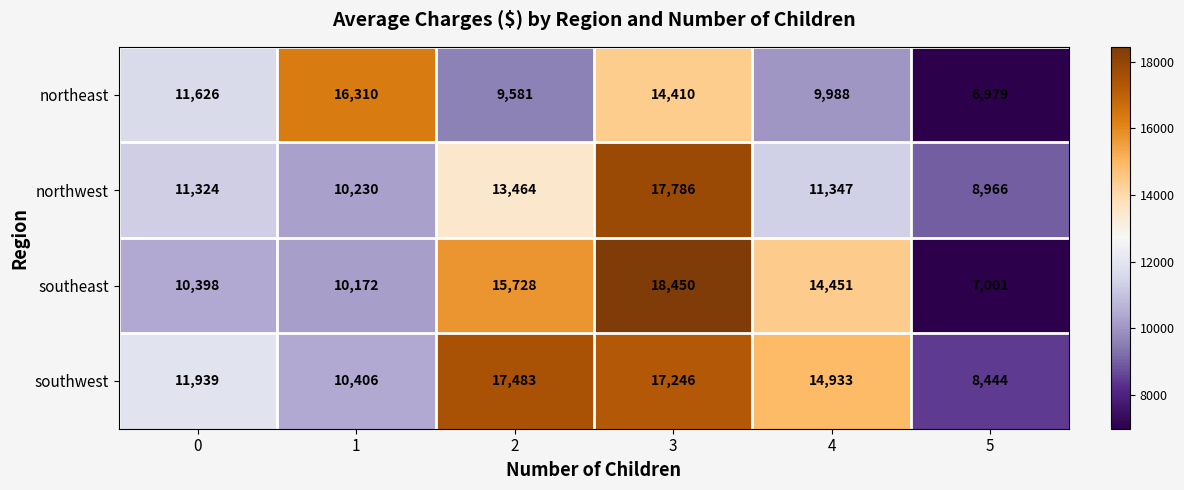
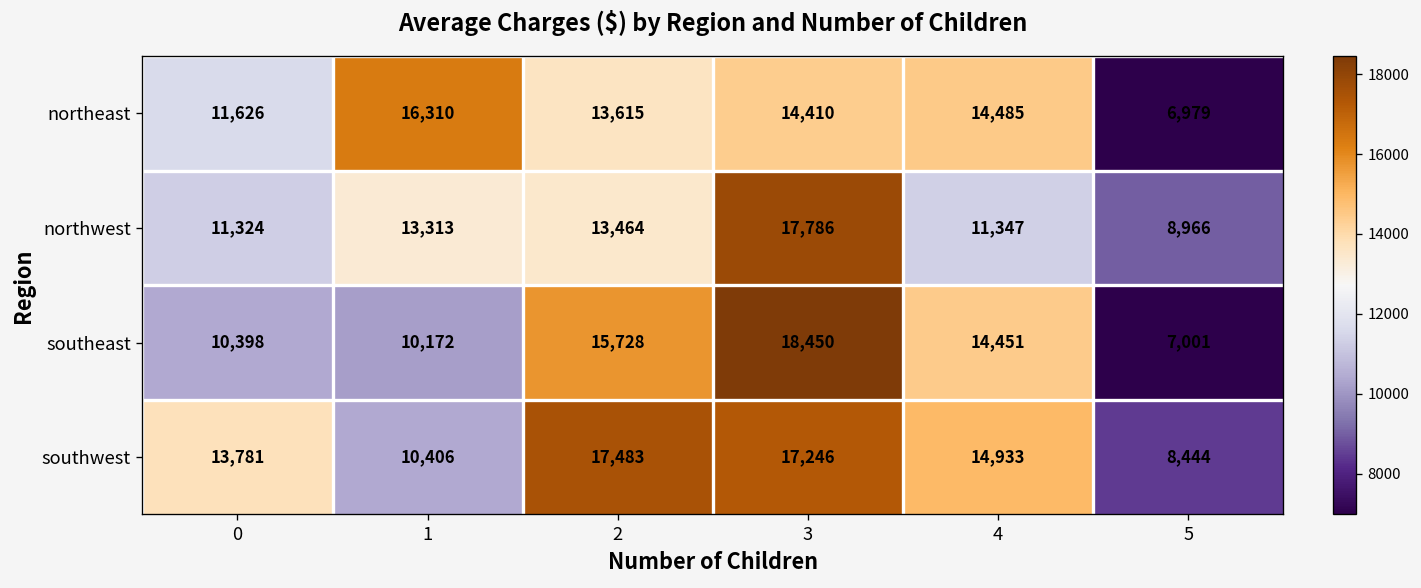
  {
    "northeast": {
      "0": "11,626",
      "1": "16,310",
-     "2": "9,581",
+     "2": "13,615",
      "3": "14,410",
-     "4": "9,988",
+     "4": "14,485",
      "5": "6,979"
    },
    "northwest": {
      "0": "11,324",
-     "1": "10,230",
+     "1": "13,313",
      "2": "13,464",
      "3": "17,786",
      "4": "11,347",
      "5": "8,966"
    },
    "southeast": {
      "0": "10,398",
      "1": "10,172",
      "2": "15,728",
      "3": "18,450",
      "4": "14,451",
      "5": "7,001"
    },
    "southwest": {
-     "0": "11,939",
+     "0": "13,781",
      "1": "10,406",
      "2": "17,483",
      "3": "17,246",
      "4": "14,933",
      "5": "8,444"
    }
  }
